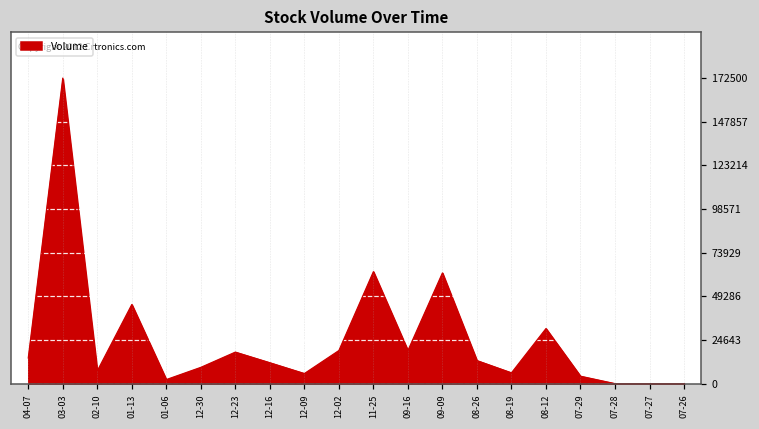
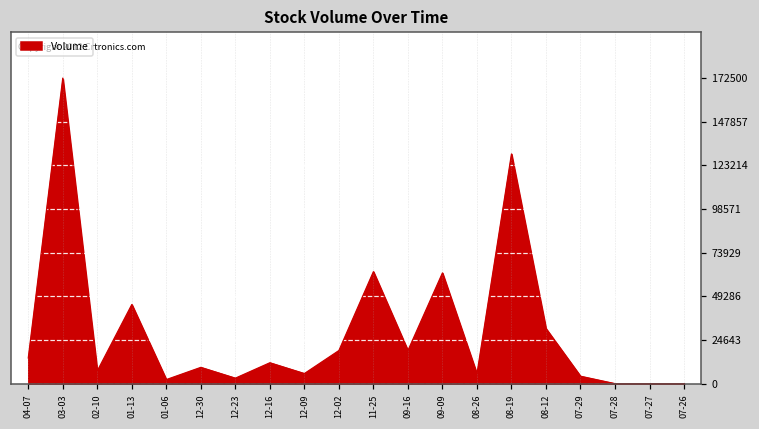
  {
    "04-07": 15000,
    "02-10": 7000,
    "01-13": 45000,
    "01-06": 2000,
    "12-30": 9000,
-   "12-23": 18000,
+   "12-23": 3000,
    "12-16": 12000,
    "12-09": 6000,
    "12-02": 19000,
    "11-25": 63000,
    "09-16": 19000,
    "09-09": 63000,
-   "08-26": 13000,
-   "08-19": 6000,
+   "08-26": 6000,
+   "08-19": 130000,
    "08-12": 31000,
    "07-29": 4000,
    "07-28": 0,
    "07-27": 0,
    "07-26": 0
  }
